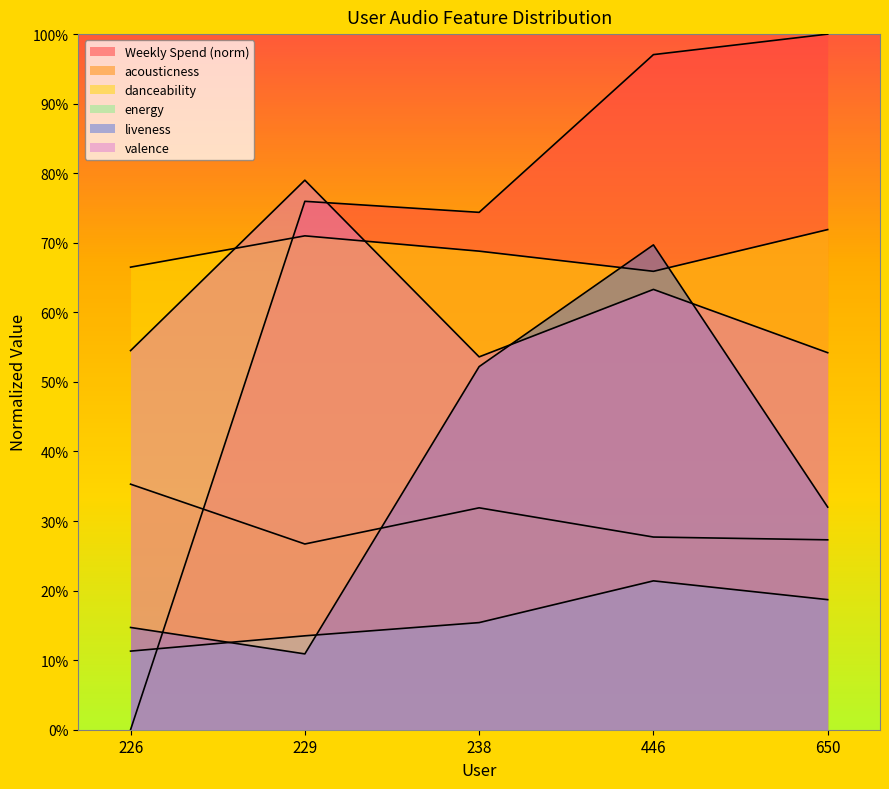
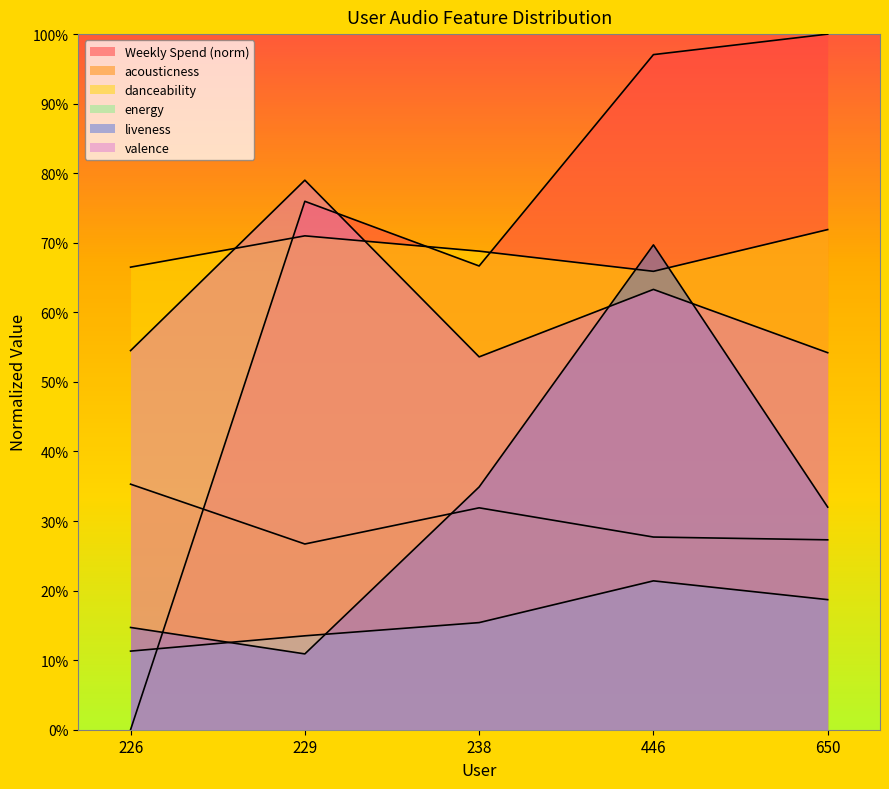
  {
    "Weekly Spend (norm)": {
      "226": "0%",
      "229": "76%",
-     "238": "74%",
+     "238": "67%",
      "446": "97%",
      "650": "100%"
    },
    "energy": {
      "226": "11%",
      "229": "14%",
      "238": "15%",
      "446": "21%",
      "650": "19%"
    },
    "liveness": {
      "226": "15%",
      "229": "11%",
-     "238": "52%",
+     "238": "35%",
      "446": "70%",
      "650": "32%"
    },
    "valence": {
      "226": "55%",
      "229": "79%",
      "238": "54%",
      "446": "63%",
      "650": "54%"
    }
  }
